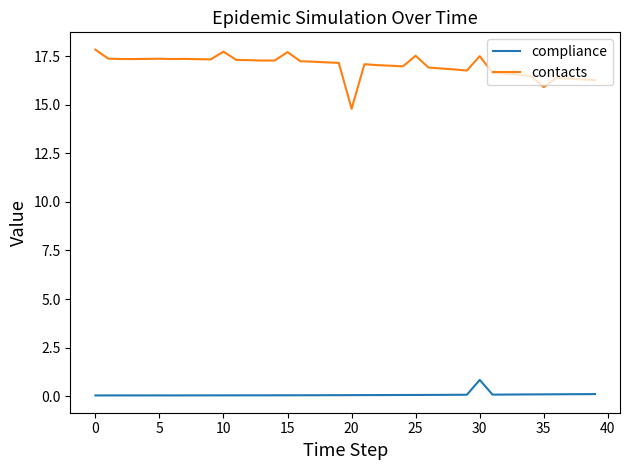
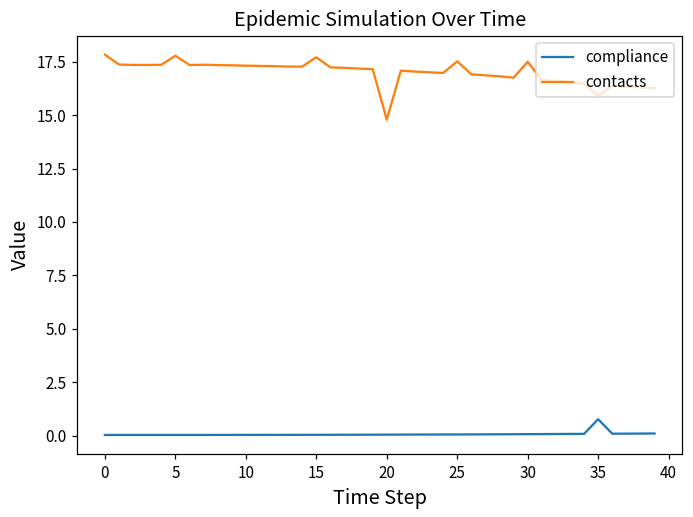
  {
    "compliance": {
      "0": 0.0,
      "5": 0.0,
      "10": 0.0,
      "15": 0.0,
      "20": 0.1,
      "25": 0.1,
-     "30": 0.8,
-     "35": 0.1
+     "30": 0.1,
+     "35": 0.8
    },
    "contacts": {
      "0": 17.8,
-     "5": 17.4,
-     "10": 17.7,
+     "5": 17.8,
+     "10": 17.3,
      "15": 17.7,
      "20": 14.8,
      "25": 17.5,
      "30": 17.5,
      "35": 15.9
    }
  }
